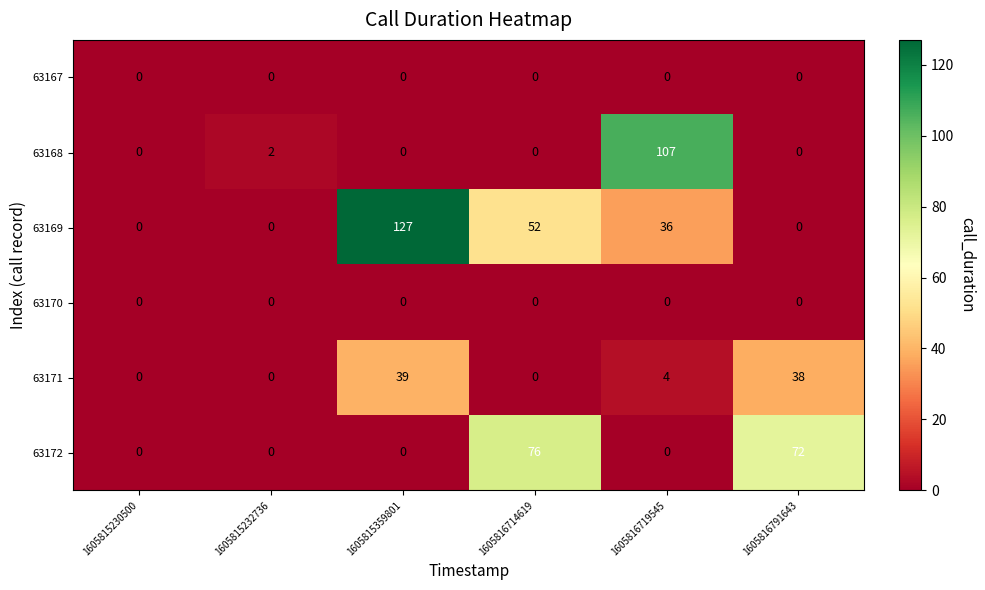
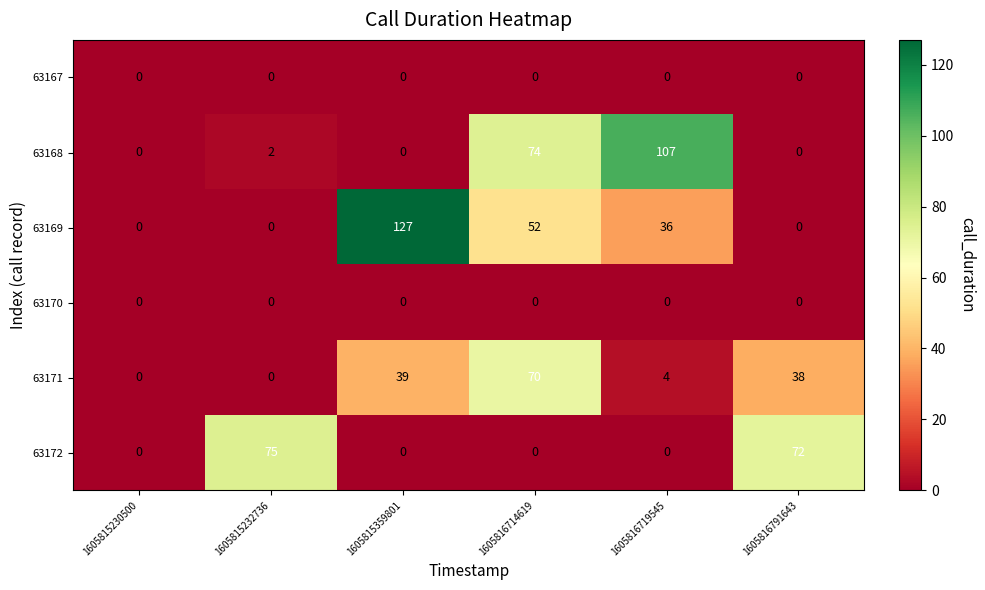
  {
    "63167": {
      "1605815230500": 0,
      "1605815232736": 0,
      "1605815359801": 0,
      "1605816714619": 0,
      "1605816719545": 0,
      "1605816791643": 0
    },
    "63168": {
      "1605815230500": 0,
      "1605815232736": 2,
      "1605815359801": 0,
-     "1605816714619": 0,
+     "1605816714619": 74,
      "1605816719545": 107,
      "1605816791643": 0
    },
    "63169": {
      "1605815230500": 0,
      "1605815232736": 0,
      "1605815359801": 127,
      "1605816714619": 52,
      "1605816719545": 36,
      "1605816791643": 0
    },
    "63170": {
      "1605815230500": 0,
      "1605815232736": 0,
      "1605815359801": 0,
      "1605816714619": 0,
      "1605816719545": 0,
      "1605816791643": 0
    },
    "63171": {
      "1605815230500": 0,
      "1605815232736": 0,
      "1605815359801": 39,
-     "1605816714619": 0,
+     "1605816714619": 70,
      "1605816719545": 4,
      "1605816791643": 38
    },
    "63172": {
      "1605815230500": 0,
-     "1605815232736": 0,
+     "1605815232736": 75,
      "1605815359801": 0,
-     "1605816714619": 76,
+     "1605816714619": 0,
      "1605816719545": 0,
      "1605816791643": 72
    }
  }
